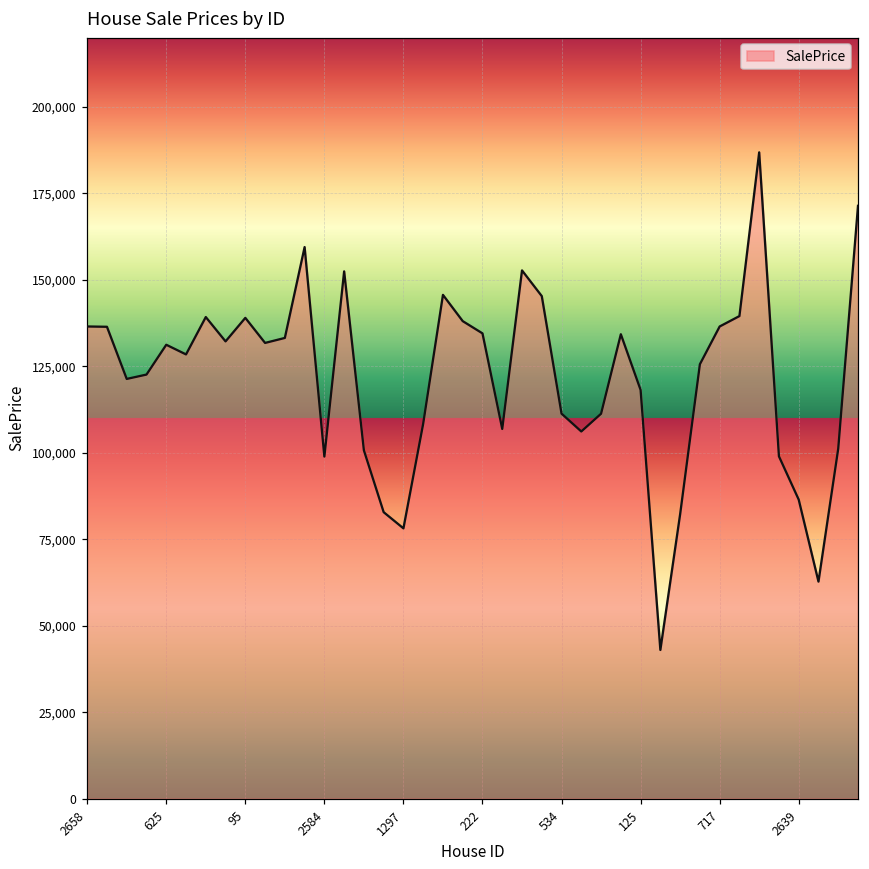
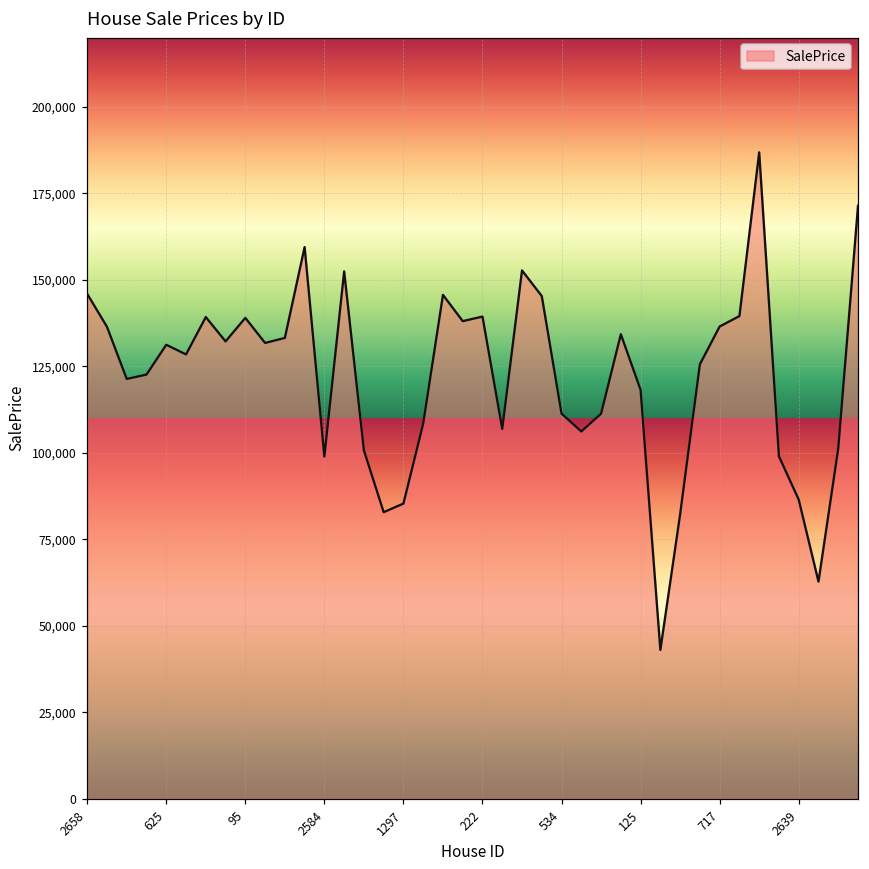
  {
-   "2658": "136,000",
+   "2658": "146,000",
    "625": "131,000",
    "95": "139,000",
    "2584": "99,000",
-   "1297": "78,000",
-   "222": "134,000",
+   "1297": "85,000",
+   "222": "139,000",
    "534": "111,000",
    "125": "118,000",
    "717": "136,000",
    "2639": "86,000"
  }
